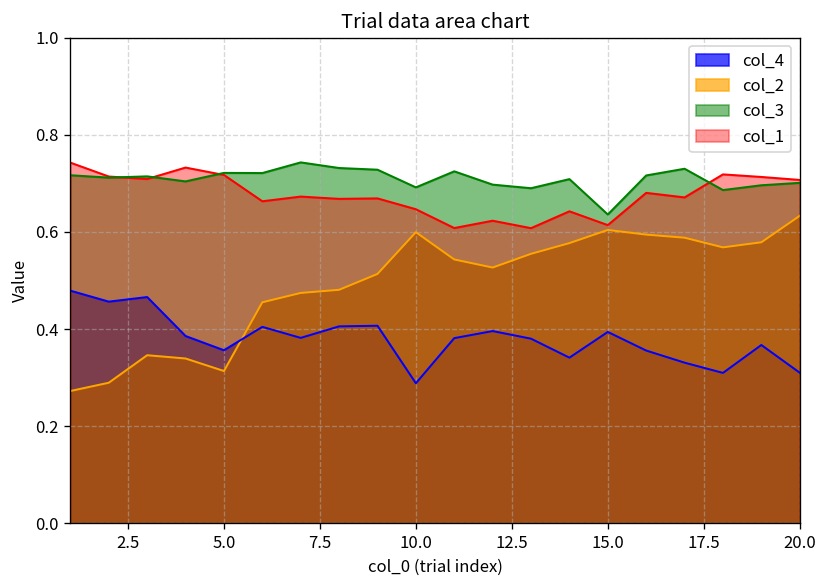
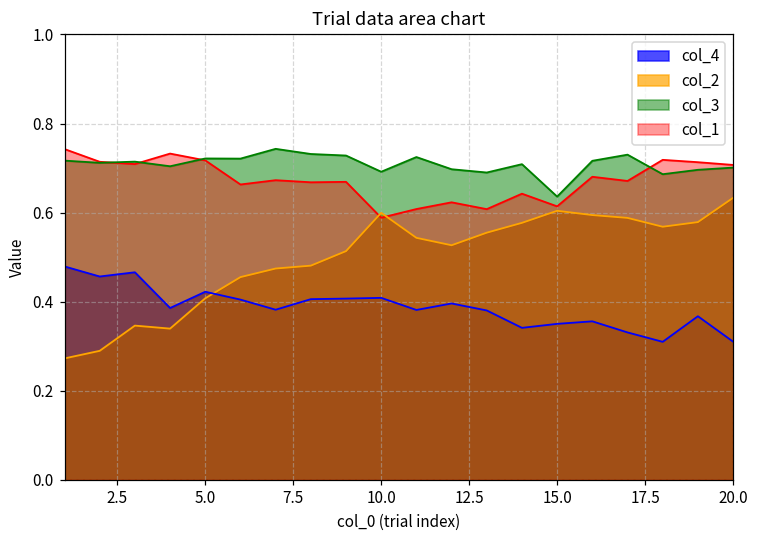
  {
    "col_4": {
-     "5.0": 0.36,
-     "10.0": 0.29,
-     "15.0": 0.39,
+     "5.0": 0.42,
+     "10.0": 0.41,
+     "15.0": 0.35,
      "20.0": 0.31
    },
    "col_2": {
-     "5.0": 0.31,
+     "5.0": 0.41,
      "10.0": 0.60,
      "15.0": 0.60,
      "20.0": 0.63
    },
    "col_3": {
      "10.0": 0.69,
      "15.0": 0.64
    },
    "col_1": {
-     "10.0": 0.65,
+     "10.0": 0.59,
      "15.0": 0.61
    }
  }
